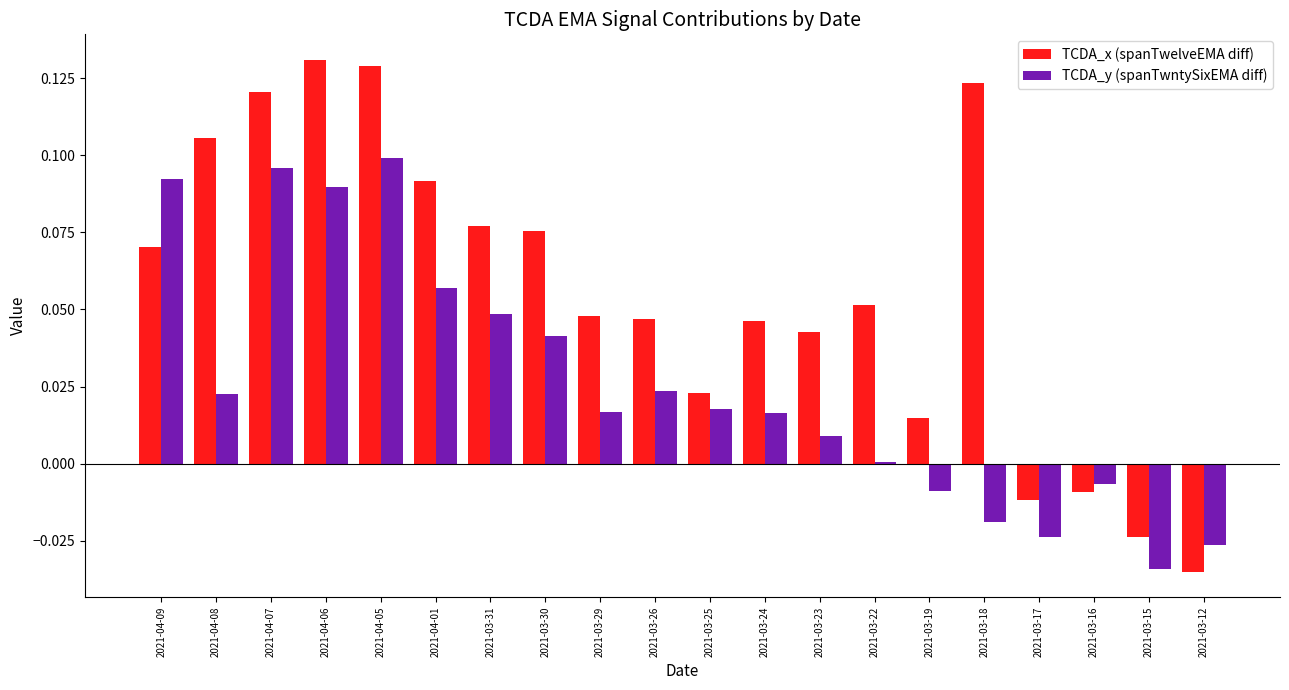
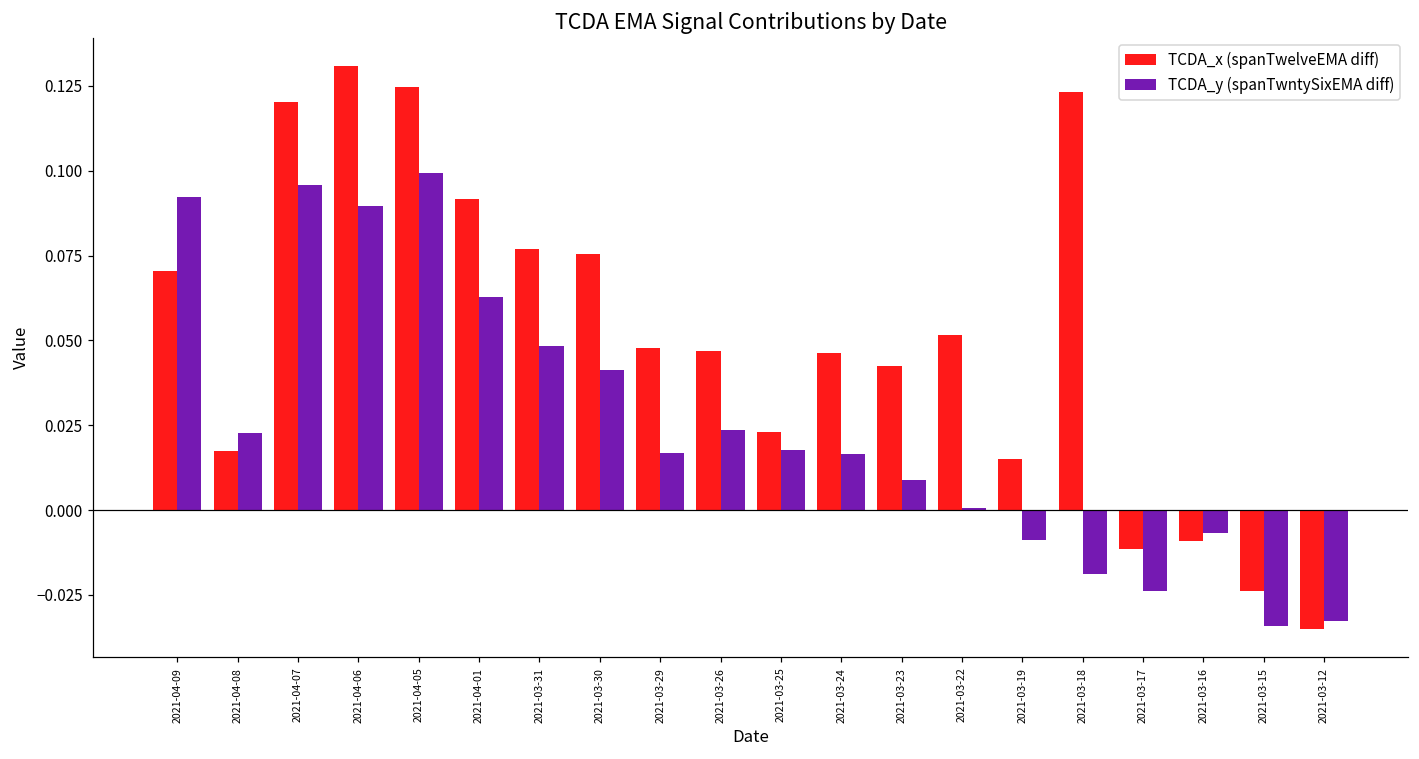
  {
    "TCDA_x (spanTwelveEMA diff)": {
      "2021-04-09": 0.070,
-     "2021-04-08": 0.106,
+     "2021-04-08": 0.017,
      "2021-04-07": 0.120,
      "2021-04-06": 0.131,
-     "2021-04-05": 0.129,
+     "2021-04-05": 0.125,
      "2021-04-01": 0.092,
      "2021-03-31": 0.077,
      "2021-03-30": 0.075,
      "2021-03-29": 0.048,
      "2021-03-26": 0.047,
      "2021-03-25": 0.023,
      "2021-03-24": 0.046,
      "2021-03-23": 0.043,
      "2021-03-22": 0.052,
      "2021-03-19": 0.015,
      "2021-03-18": 0.123,
      "2021-03-17": -0.012,
      "2021-03-16": -0.009,
      "2021-03-15": -0.024,
      "2021-03-12": -0.035
    },
    "TCDA_y (spanTwntySixEMA diff)": {
      "2021-04-09": 0.092,
      "2021-04-08": 0.023,
      "2021-04-07": 0.096,
      "2021-04-06": 0.090,
      "2021-04-05": 0.099,
-     "2021-04-01": 0.057,
+     "2021-04-01": 0.063,
      "2021-03-31": 0.048,
      "2021-03-30": 0.041,
      "2021-03-29": 0.017,
      "2021-03-26": 0.024,
      "2021-03-25": 0.018,
      "2021-03-24": 0.016,
      "2021-03-23": 0.009,
      "2021-03-19": -0.009,
      "2021-03-18": -0.019,
      "2021-03-17": -0.024,
      "2021-03-16": -0.007,
      "2021-03-15": -0.034,
-     "2021-03-12": -0.026
+     "2021-03-12": -0.033
    }
  }
